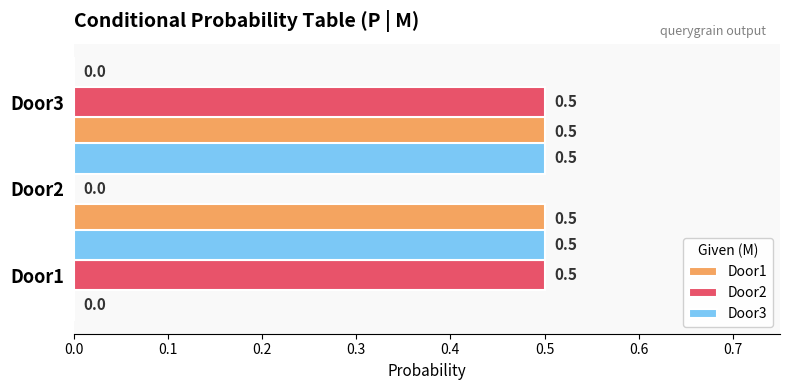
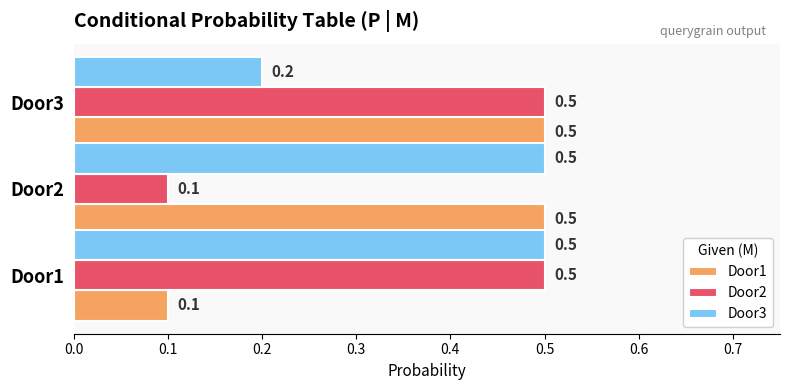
  {
    "Door1": {
      "Door3": 0.5,
      "Door2": 0.5,
-     "Door1": 0.0
+     "Door1": 0.1
    },
    "Door2": {
      "Door3": 0.5,
-     "Door2": 0.0,
+     "Door2": 0.1,
      "Door1": 0.5
    },
    "Door3": {
-     "Door3": 0.0,
+     "Door3": 0.2,
      "Door2": 0.5,
      "Door1": 0.5
    }
  }
